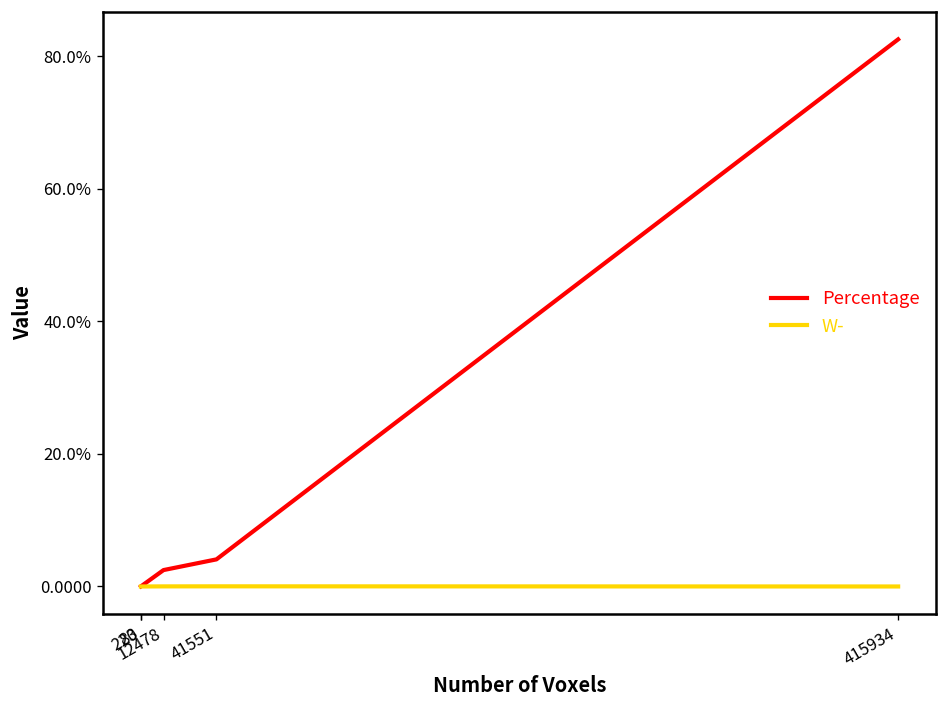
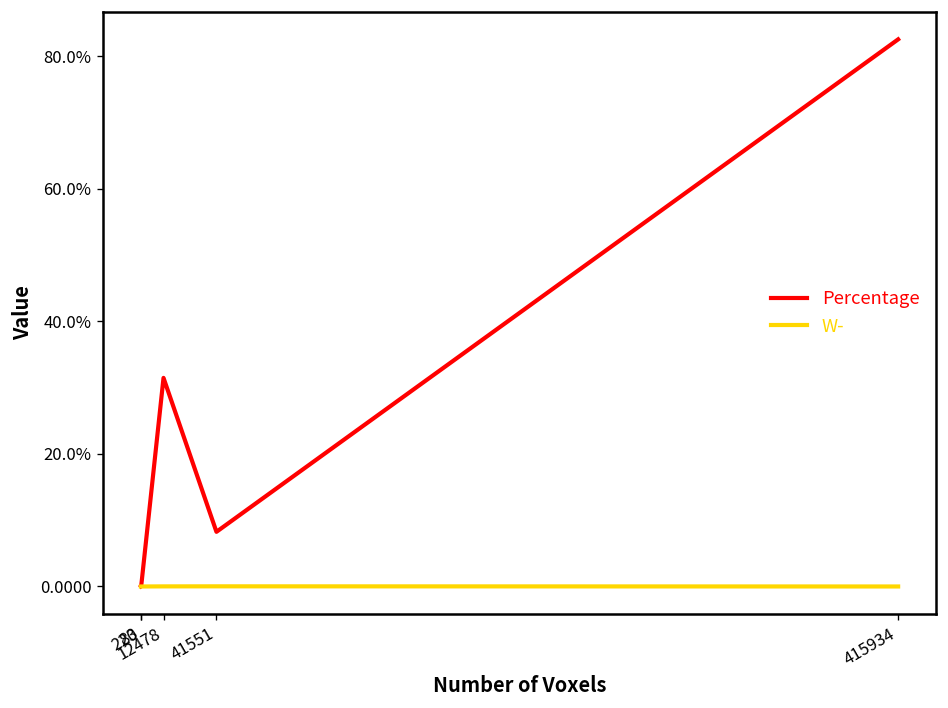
  {
    "Percentage": {
-     "12478": "2%",
-     "41551": "4%",
+     "12478": "31%",
+     "41551": "8%",
      "415934": "83%"
    },
    "W-": {
      "12478": "0%",
      "41551": "0%",
      "415934": "0%"
    }
  }
